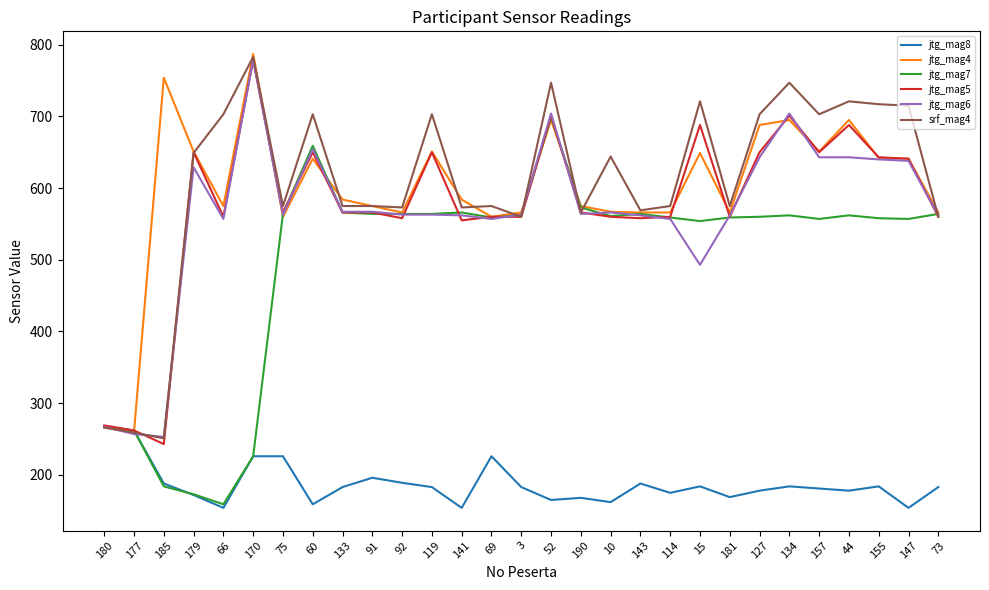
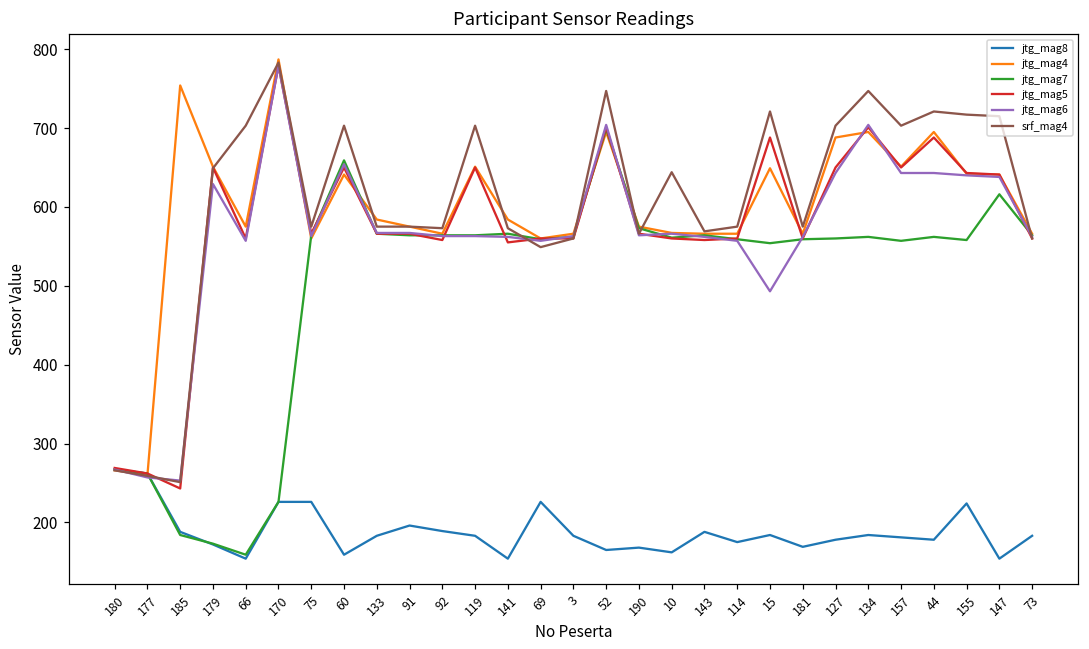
  {
    "jtg_mag8": {
      "185": 190,
      "66": 150,
      "75": 230,
      "60": 160,
      "133": 180,
      "91": 200,
      "92": 190,
      "119": 180,
      "141": 150,
      "69": 230,
      "3": 180,
      "52": 170,
      "190": 170,
      "10": 160,
      "143": 190,
      "114": 180,
      "15": 180,
      "181": 170,
      "127": 180,
      "134": 180,
      "157": 180,
      "44": 180,
-     "155": 180,
+     "155": 220,
      "147": 150,
      "73": 180
    },
    "jtg_mag4": {
      "185": 750,
      "66": 580,
      "170": 790,
      "60": 640,
      "133": 580,
      "141": 580,
      "52": 700,
      "114": 570,
      "15": 650,
      "181": 570,
      "127": 690,
      "134": 700,
      "44": 700
    },
    "jtg_mag7": {
      "185": 180,
      "66": 160,
      "60": 660,
      "141": 570,
      "15": 550,
      "127": 560,
      "134": 560,
      "157": 560,
      "44": 560,
      "155": 560,
-     "147": 560
+     "147": 620
    },
    "jtg_mag5": {
      "185": 240,
      "60": 650,
      "92": 560,
      "141": 560,
      "143": 560,
      "15": 690,
      "127": 650,
      "44": 690
    },
    "jtg_mag6": {
      "179": 630,
      "60": 650,
      "141": 560,
      "15": 490,
      "127": 640,
      "157": 640,
      "44": 640
    },
    "srf_mag4": {
      "66": 700,
      "170": 780,
      "75": 580,
      "60": 700,
      "133": 580,
      "92": 570,
      "119": 700,
      "141": 570,
-     "69": 580,
+     "69": 550,
      "52": 750,
      "10": 640,
      "114": 580,
      "15": 720,
      "181": 580,
      "127": 700,
      "134": 750,
      "157": 700,
      "44": 720,
      "155": 720
    }
  }
